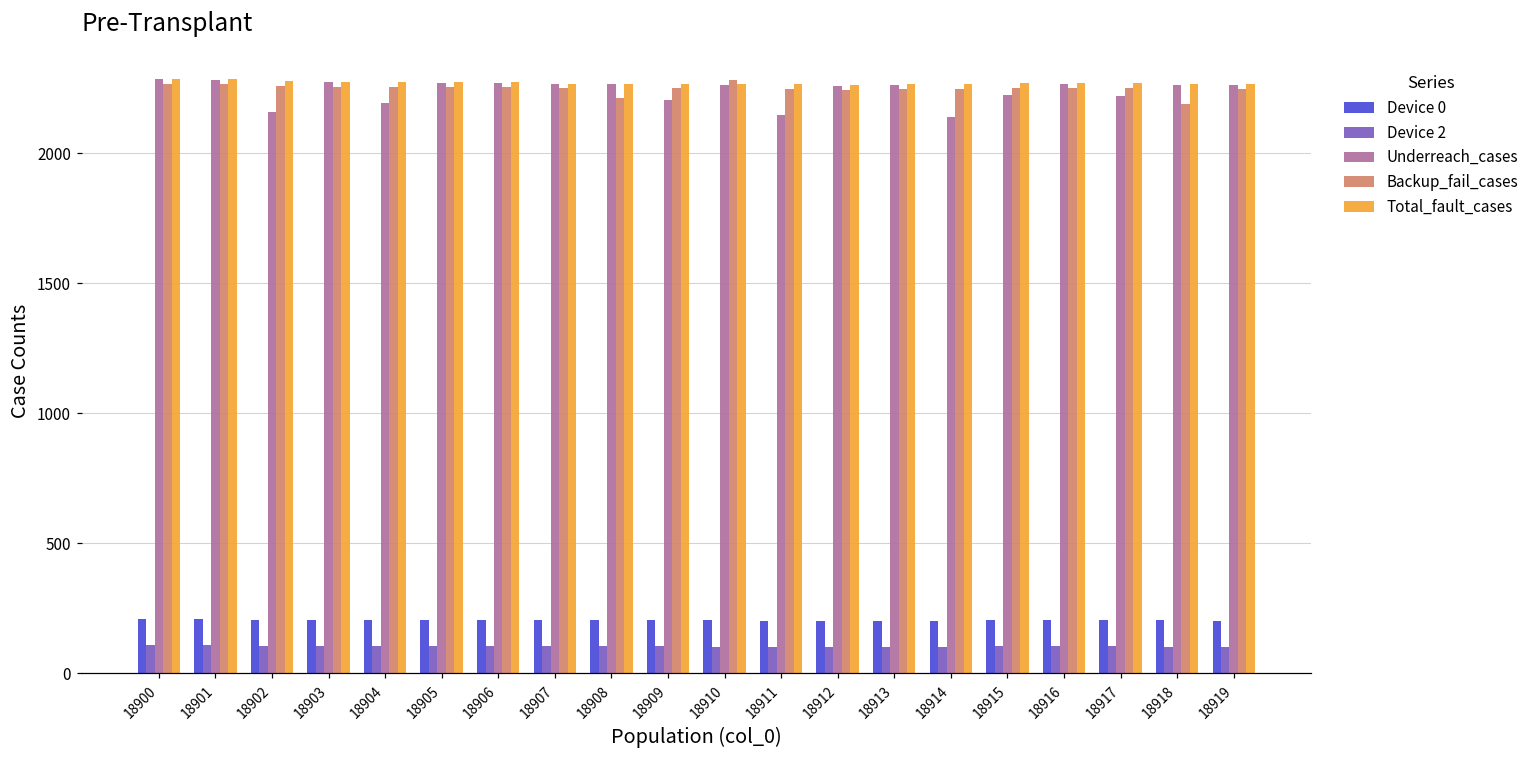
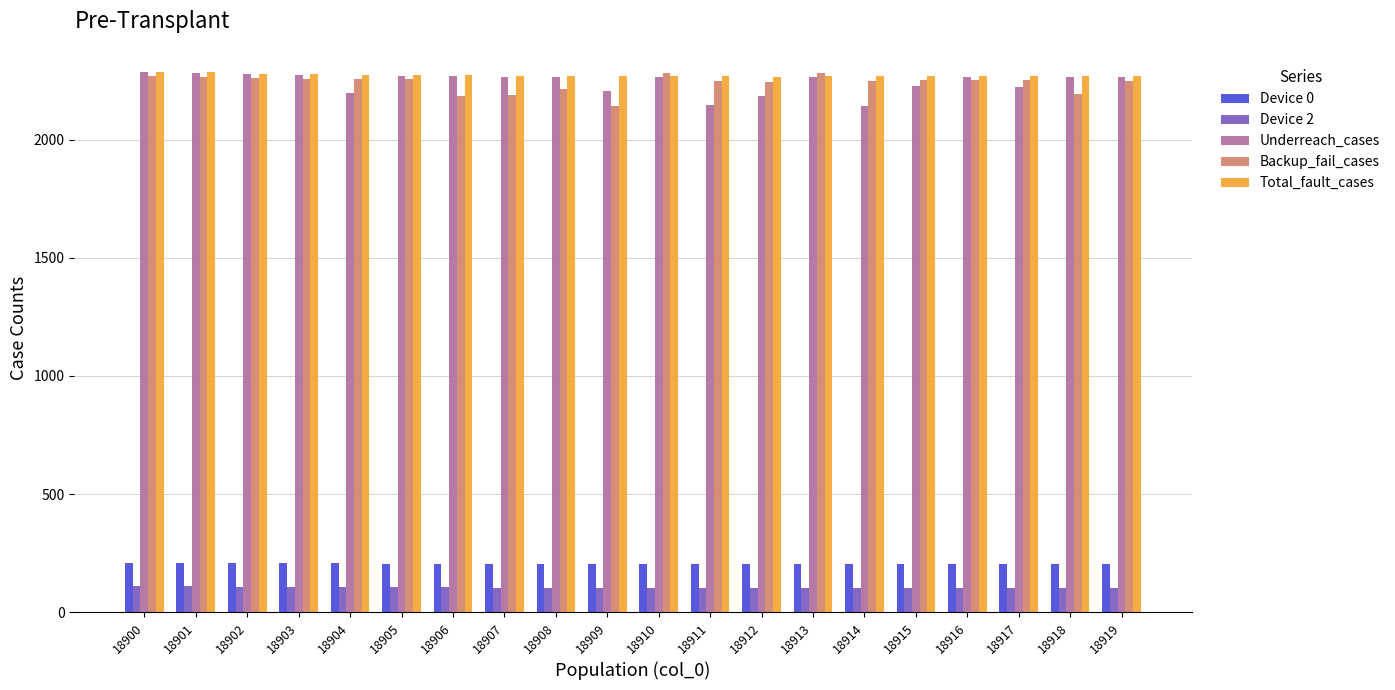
  {
    "Underreach_cases": {
      "18900": 2290,
      "18901": 2280,
-     "18902": 2160,
+     "18902": 2280,
      "18903": 2270,
      "18904": 2200,
      "18905": 2270,
      "18906": 2270,
      "18907": 2270,
      "18908": 2270,
      "18909": 2210,
      "18910": 2260,
      "18911": 2150,
-     "18912": 2260,
+     "18912": 2180,
      "18913": 2260,
      "18914": 2140,
      "18915": 2230,
      "18916": 2270,
      "18917": 2220,
      "18918": 2260,
      "18919": 2260
    },
    "Backup_fail_cases": {
      "18900": 2270,
      "18901": 2270,
      "18902": 2260,
      "18903": 2260,
      "18904": 2260,
      "18905": 2250,
-     "18906": 2250,
-     "18907": 2250,
+     "18906": 2190,
+     "18907": 2190,
      "18908": 2210,
-     "18909": 2250,
+     "18909": 2140,
      "18910": 2280,
      "18911": 2250,
      "18912": 2250,
-     "18913": 2250,
+     "18913": 2280,
      "18914": 2250,
      "18915": 2250,
      "18916": 2250,
      "18917": 2250,
      "18918": 2190,
      "18919": 2250
    },
    "Total_fault_cases": {
      "18900": 2290,
      "18901": 2290,
      "18902": 2280,
      "18903": 2280,
      "18904": 2270,
      "18905": 2270,
      "18906": 2270,
      "18907": 2270,
      "18908": 2270,
      "18909": 2270,
      "18910": 2270,
      "18911": 2270,
      "18912": 2260,
      "18913": 2270,
      "18914": 2270,
      "18915": 2270,
      "18916": 2270,
      "18917": 2270,
      "18918": 2270,
      "18919": 2270
    }
  }
